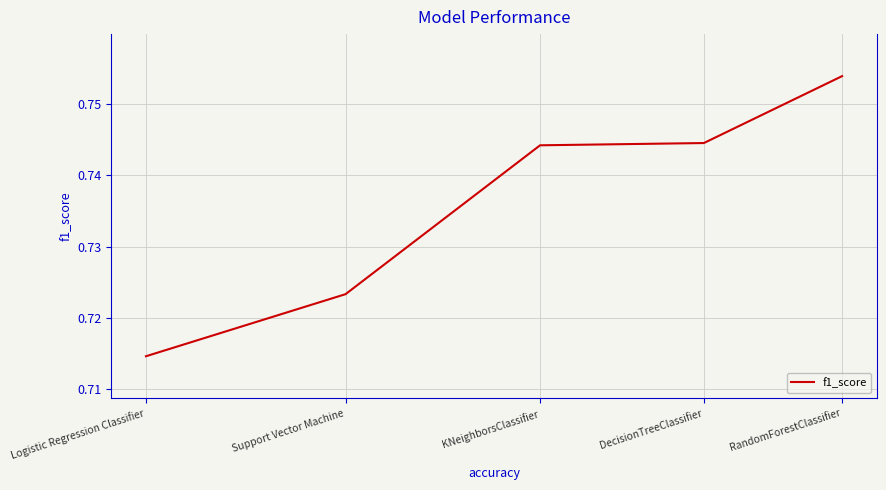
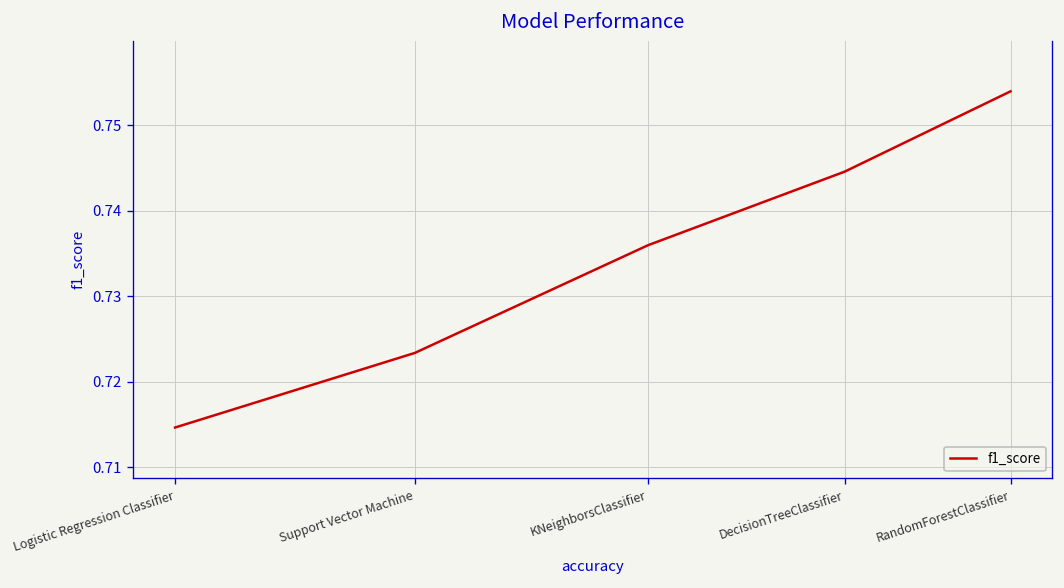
  {
    "Logistic Regression Classifier": 0.715,
    "Support Vector Machine": 0.723,
-   "KNeighborsClassifier": 0.744,
+   "KNeighborsClassifier": 0.736,
    "DecisionTreeClassifier": 0.745,
    "RandomForestClassifier": 0.754
  }
